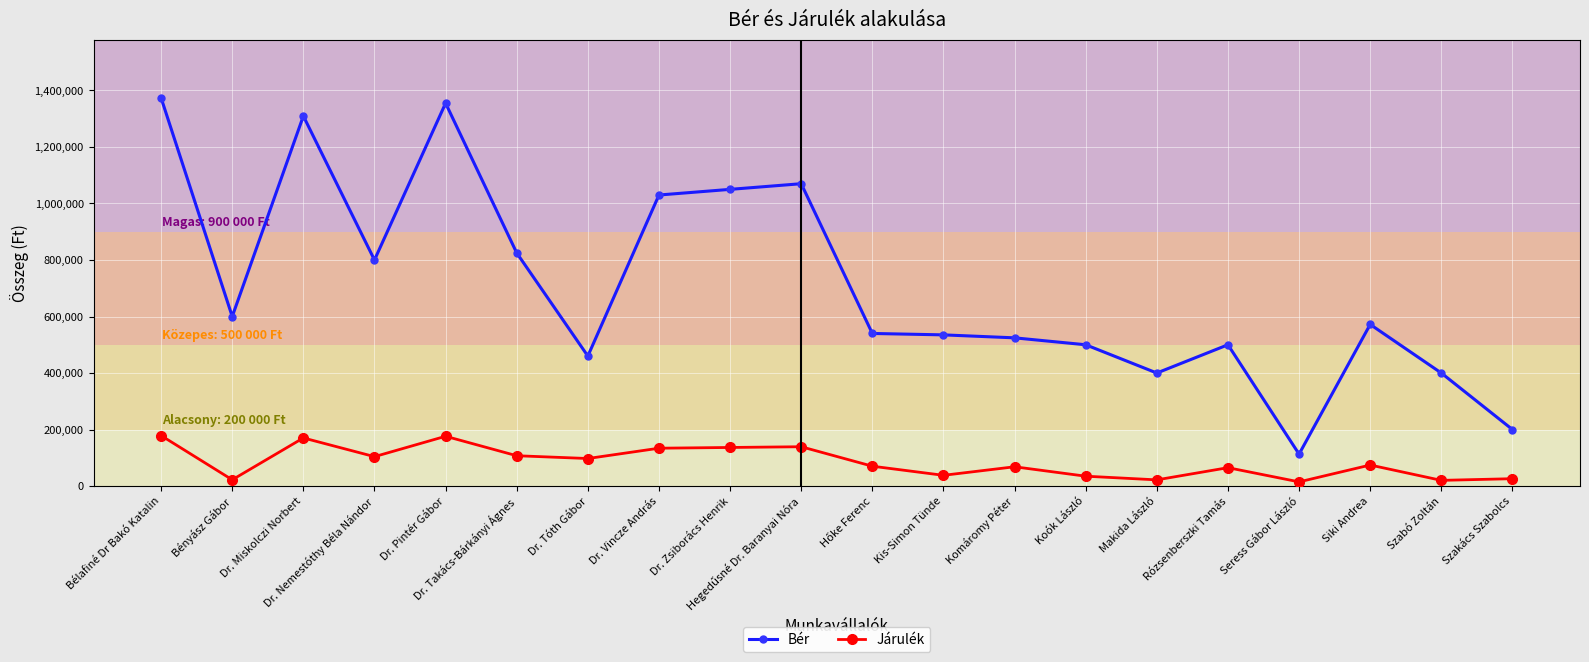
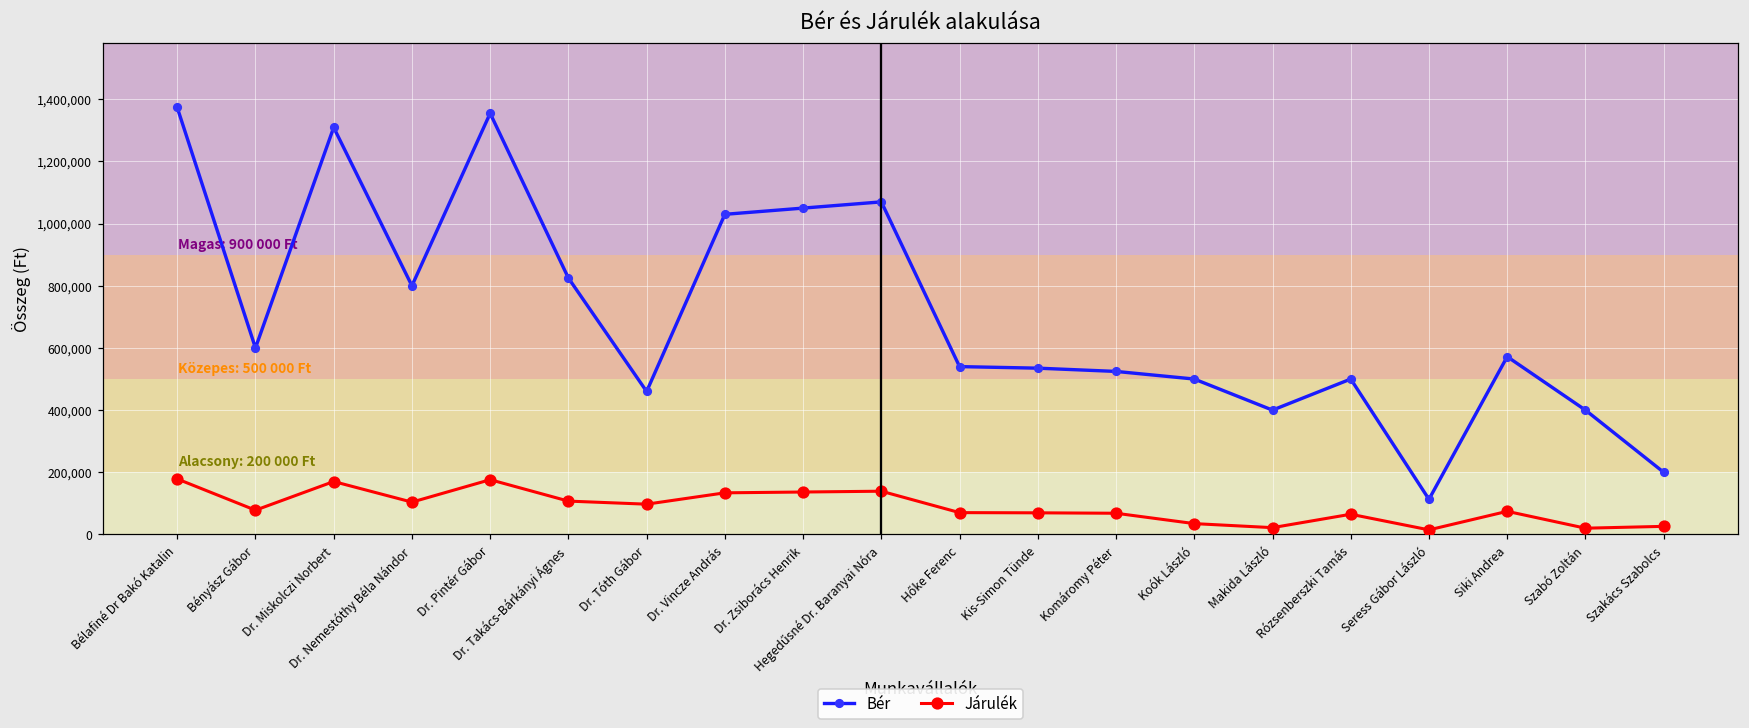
  {
    "Bér": {
      "Bélafiné Dr Bakó Katalin": "1,370,000",
      "Dr. Miskolczi Norbert": "1,310,000",
      "Dr. Nemestóthy Béla Nándor": "800,000",
      "Dr. Pintér Gábor": "1,360,000",
      "Dr. Takács-Bárkányi Ágnes": "830,000",
      "Dr. Tóth Gábor": "460,000",
      "Dr. Vincze András": "1,030,000",
      "Dr. Zsiborács Henrik": "1,050,000",
      "Hegedűsné Dr. Baranyai Nóra": "1,070,000",
      "Hőke Ferenc": "540,000",
      "Kis-Simon Tünde": "540,000",
      "Komáromy Péter": "520,000",
      "Koók László": "500,000",
      "Makida László": "400,000",
      "Rózsenberszki Tamás": "500,000",
      "Seress Gábor László": "110,000",
      "Siki Andrea": "570,000",
      "Szabó Zoltán": "400,000",
      "Szakács Szabolcs": "200,000"
    },
    "Járulék": {
-     "Bényász Gábor": "20,000",
+     "Bényász Gábor": "80,000",
      "Dr. Miskolczi Norbert": "170,000",
      "Dr. Nemestóthy Béla Nándor": "100,000",
      "Dr. Pintér Gábor": "180,000",
      "Dr. Takács-Bárkányi Ágnes": "110,000",
      "Dr. Tóth Gábor": "100,000",
      "Dr. Vincze András": "130,000",
      "Dr. Zsiborács Henrik": "140,000",
      "Hegedűsné Dr. Baranyai Nóra": "140,000",
      "Hőke Ferenc": "70,000",
-     "Kis-Simon Tünde": "40,000",
+     "Kis-Simon Tünde": "70,000",
      "Komáromy Péter": "70,000",
      "Koók László": "30,000",
      "Makida László": "20,000",
      "Rózsenberszki Tamás": "70,000",
      "Seress Gábor László": "10,000",
      "Siki Andrea": "70,000",
      "Szabó Zoltán": "20,000",
      "Szakács Szabolcs": "30,000"
    }
  }
